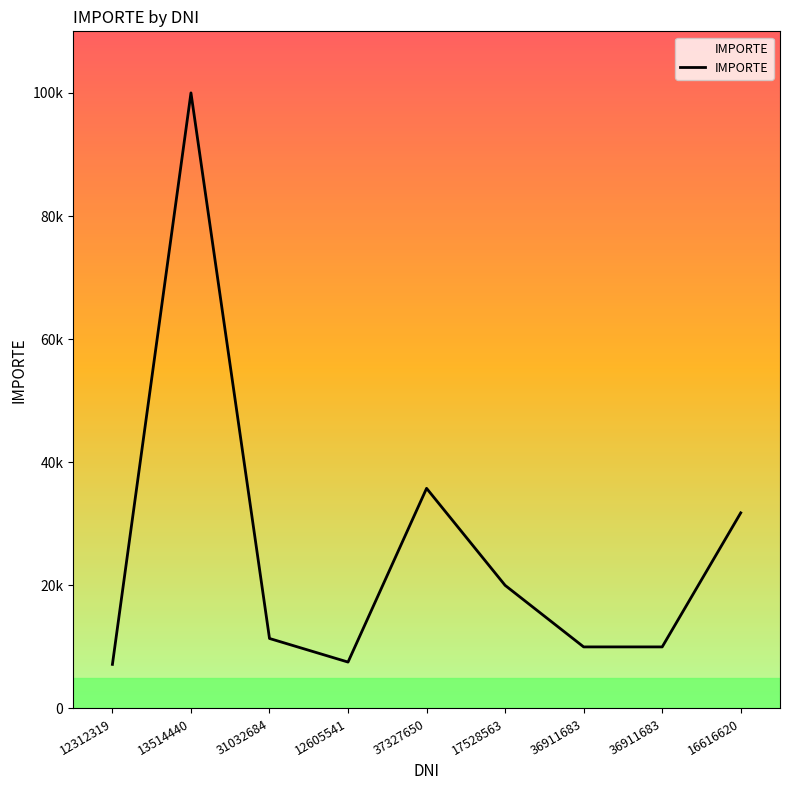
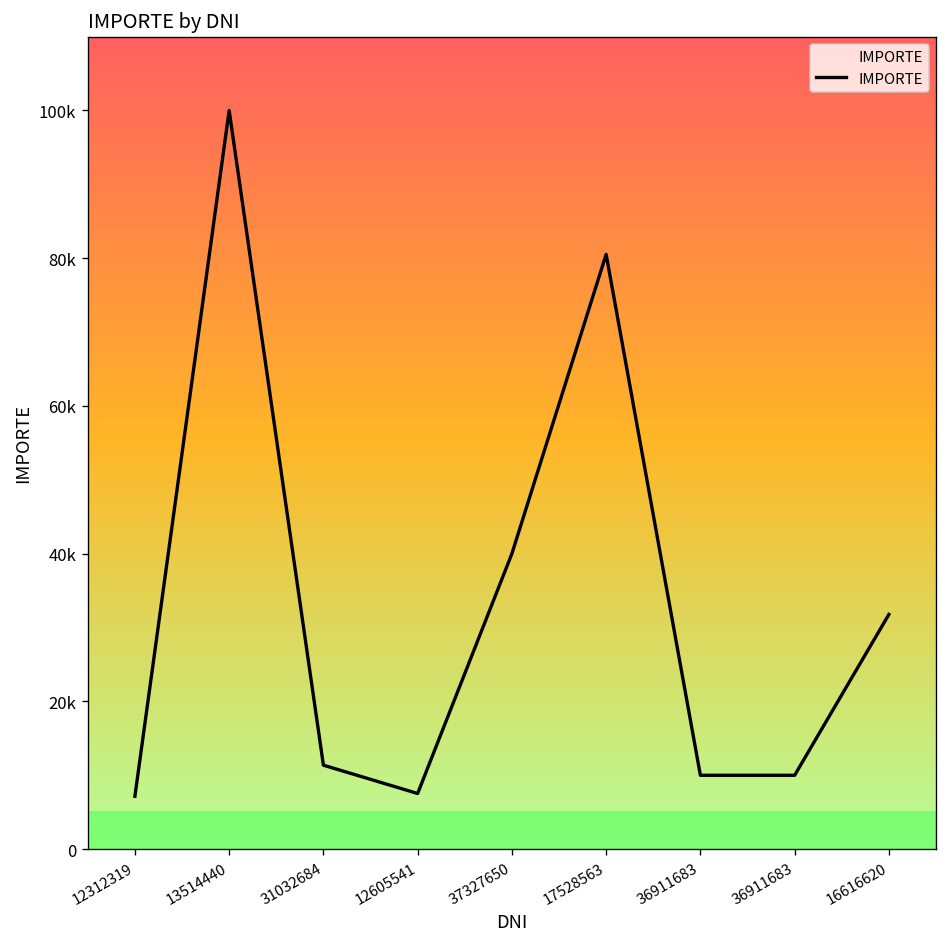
  {
    "12312319": 7000,
    "13514440": 100000,
    "31032684": 11000,
    "12605541": 8000,
-   "37327650": 36000,
-   "17528563": 20000,
+   "37327650": 40000,
+   "17528563": 81000,
    "16616620": 32000
  }
